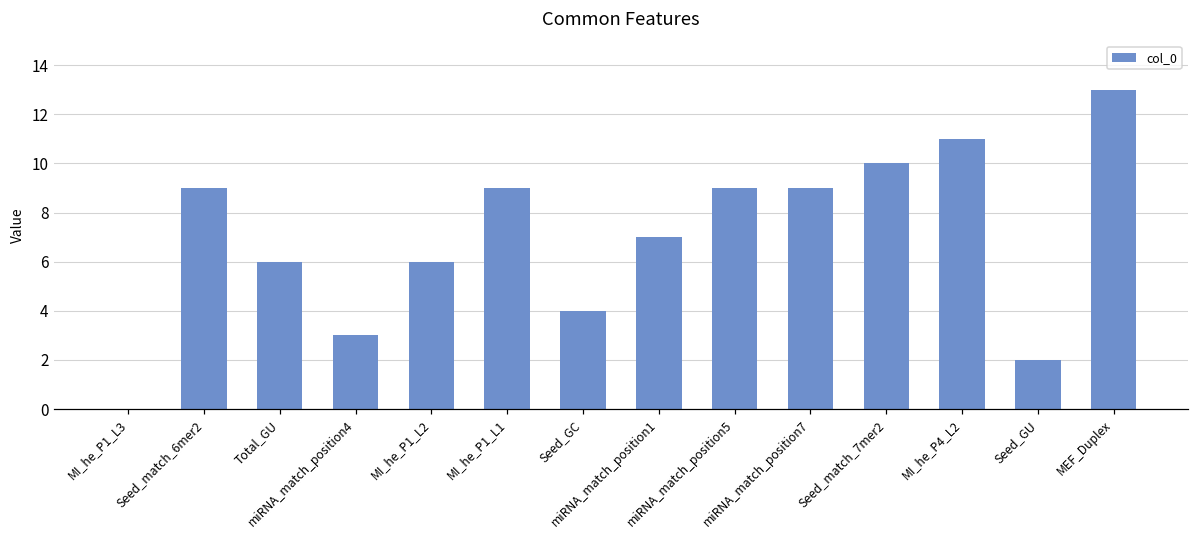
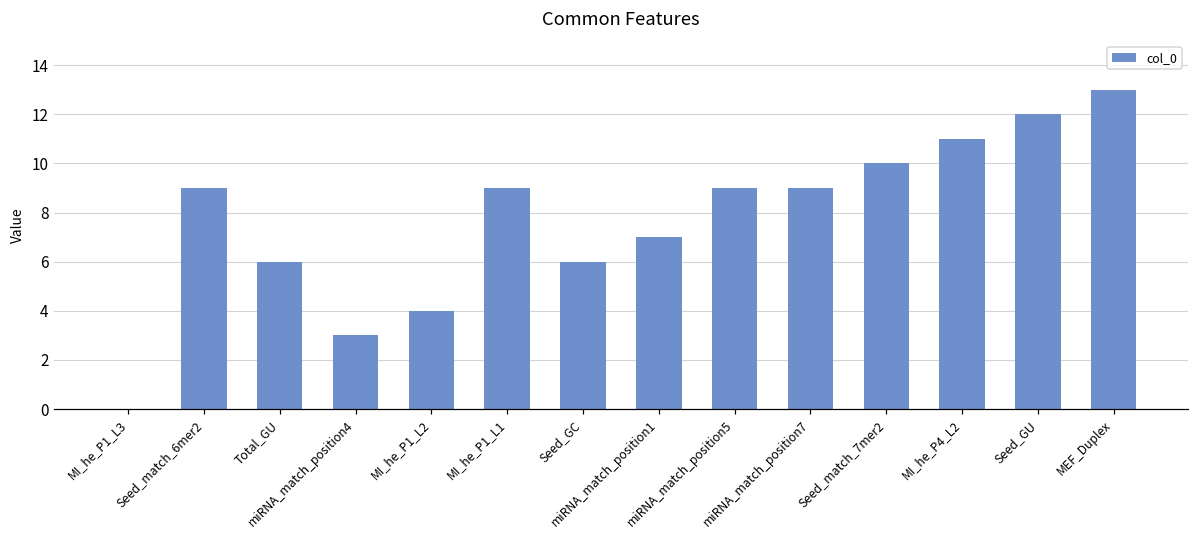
  {
    "MI_he_P1_L3": 0,
    "Seed_match_6mer2": 9,
    "Total_GU": 6,
    "miRNA_match_position4": 3,
-   "MI_he_P1_L2": 6,
+   "MI_he_P1_L2": 4,
    "MI_he_P1_L1": 9,
-   "Seed_GC": 4,
+   "Seed_GC": 6,
    "miRNA_match_position1": 7,
    "miRNA_match_position5": 9,
    "miRNA_match_position7": 9,
    "Seed_match_7mer2": 10,
    "MI_he_P4_L2": 11,
-   "Seed_GU": 2,
+   "Seed_GU": 12,
    "MEF_Duplex": 13
  }
